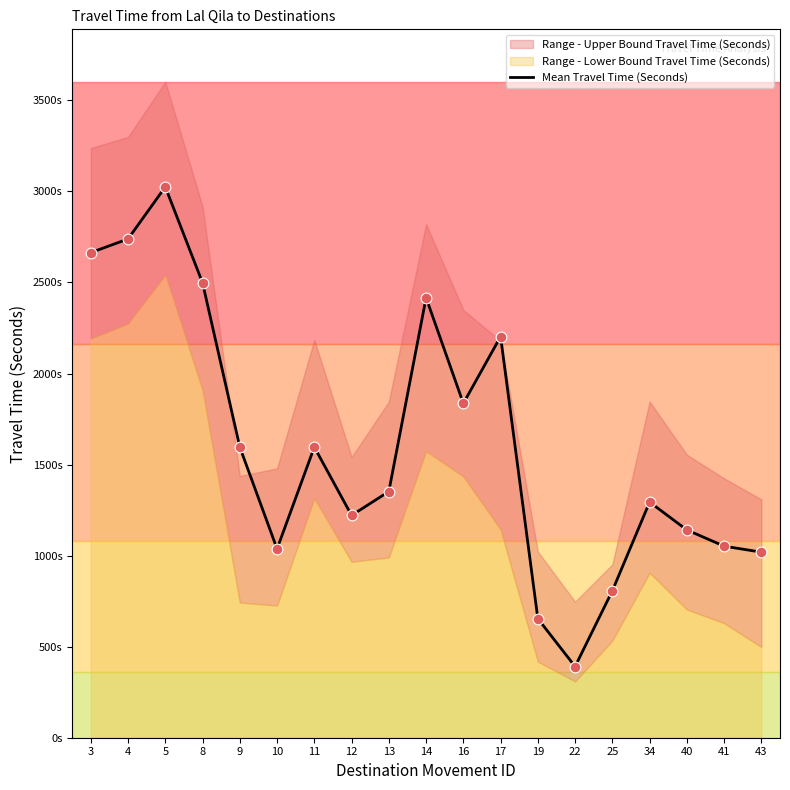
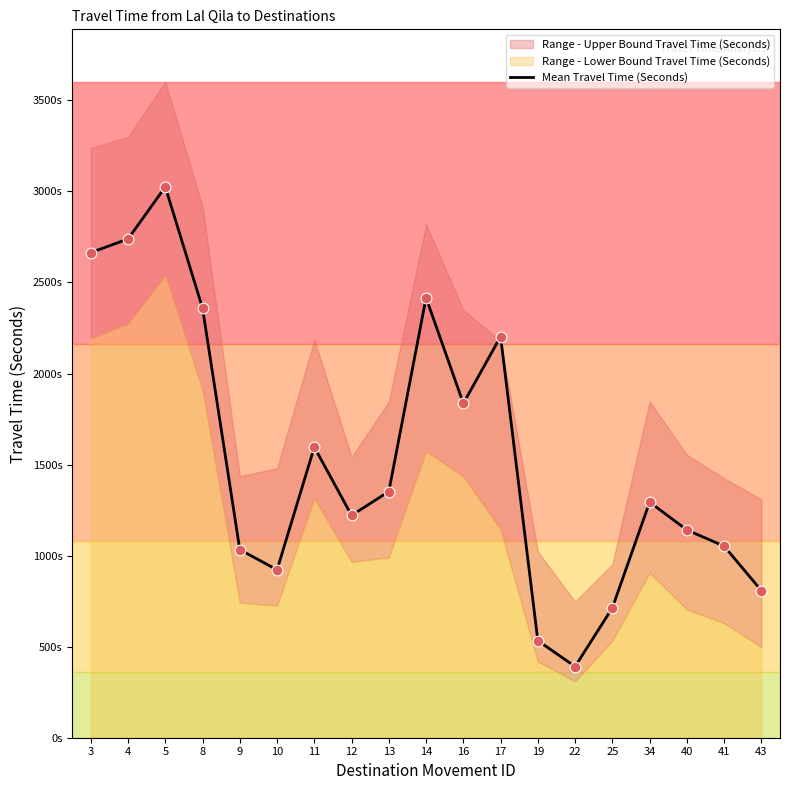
  {
    "Mean Travel Time (Seconds)": {
      "3": "2660s",
      "4": "2740s",
      "5": "3030s",
-     "8": "2500s",
-     "9": "1600s",
-     "10": "1040s",
+     "8": "2360s",
+     "9": "1030s",
+     "10": "920s",
      "11": "1600s",
      "12": "1220s",
      "13": "1350s",
      "14": "2420s",
      "16": "1840s",
      "17": "2200s",
-     "19": "650s",
+     "19": "530s",
      "22": "390s",
-     "25": "810s",
+     "25": "710s",
      "34": "1290s",
      "40": "1140s",
      "41": "1050s",
-     "43": "1020s"
+     "43": "810s"
    }
  }
